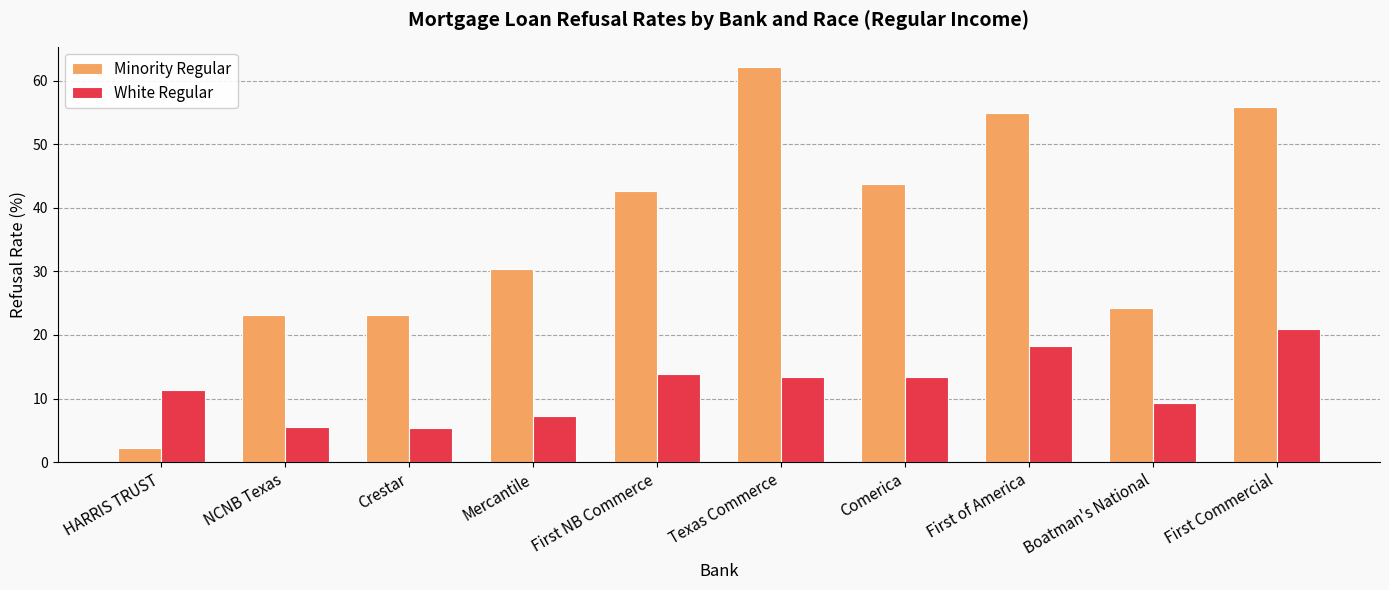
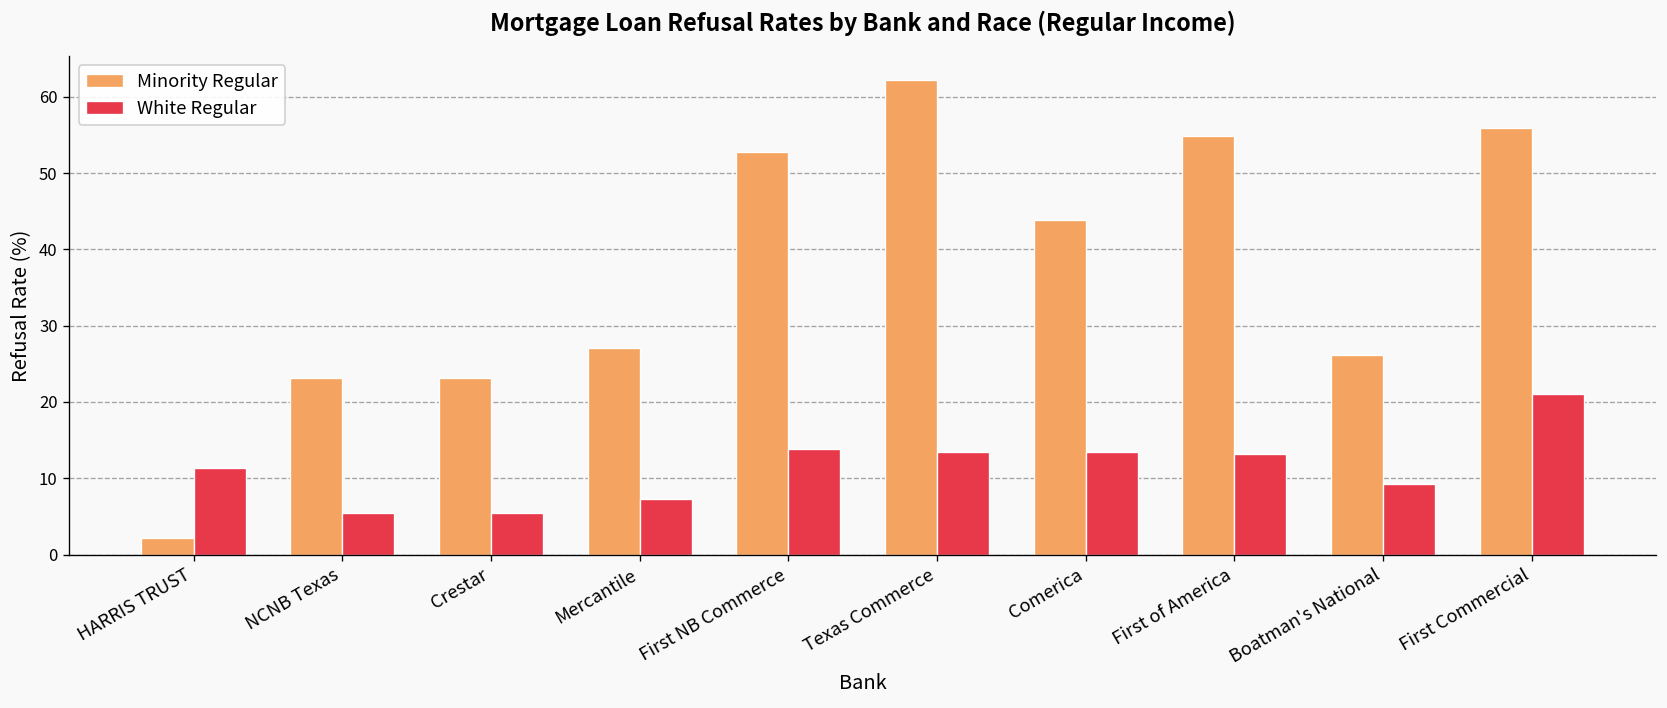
  {
    "Minority Regular": {
      "HARRIS TRUST": 2,
      "NCNB Texas": 23,
      "Crestar": 23,
-     "Mercantile": 30,
-     "First NB Commerce": 43,
+     "Mercantile": 27,
+     "First NB Commerce": 53,
      "Texas Commerce": 62,
      "Comerica": 44,
      "First of America": 55,
-     "Boatman's National": 24,
+     "Boatman's National": 26,
      "First Commercial": 56
    },
    "White Regular": {
      "HARRIS TRUST": 11,
      "NCNB Texas": 6,
      "Crestar": 5,
      "Mercantile": 7,
      "First NB Commerce": 14,
      "Texas Commerce": 13,
      "Comerica": 13,
-     "First of America": 18,
+     "First of America": 13,
      "Boatman's National": 9,
      "First Commercial": 21
    }
  }
